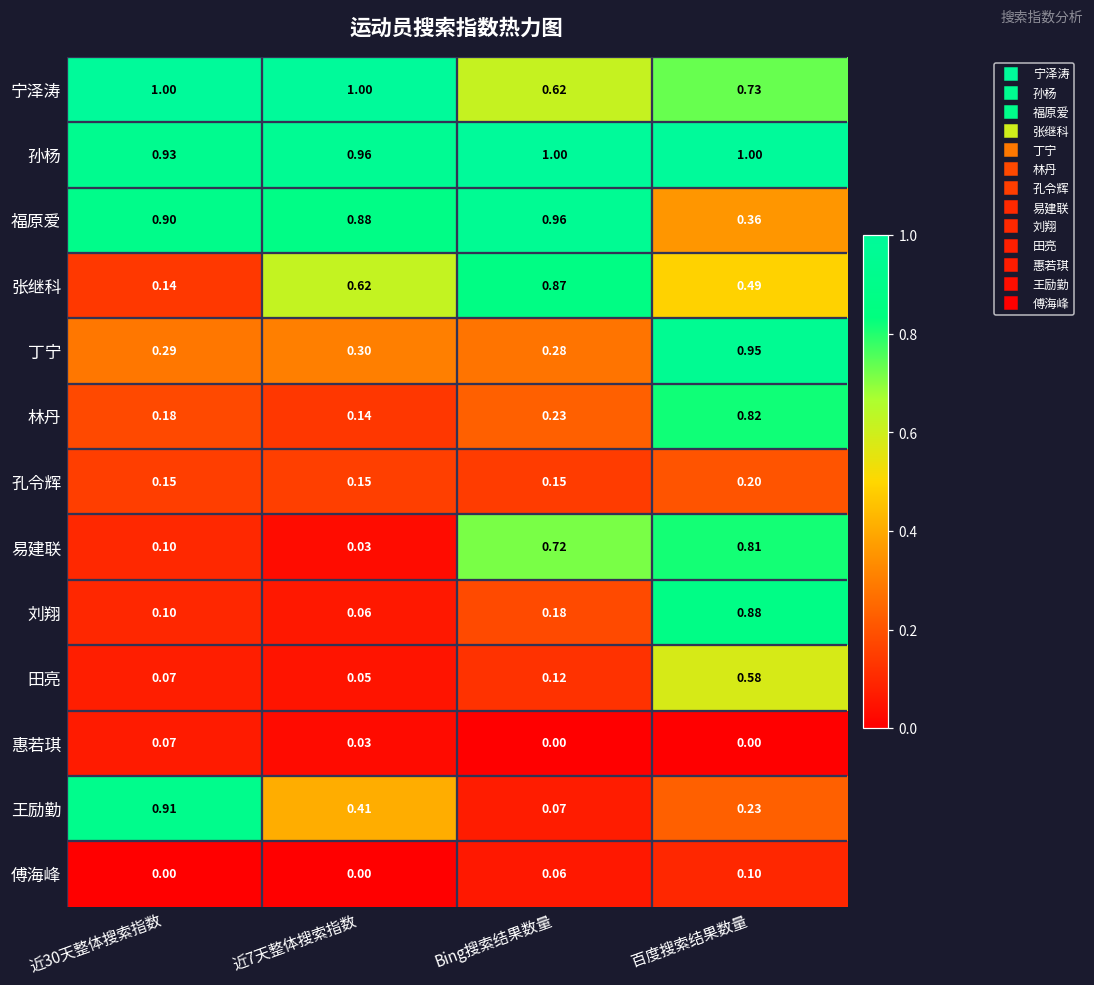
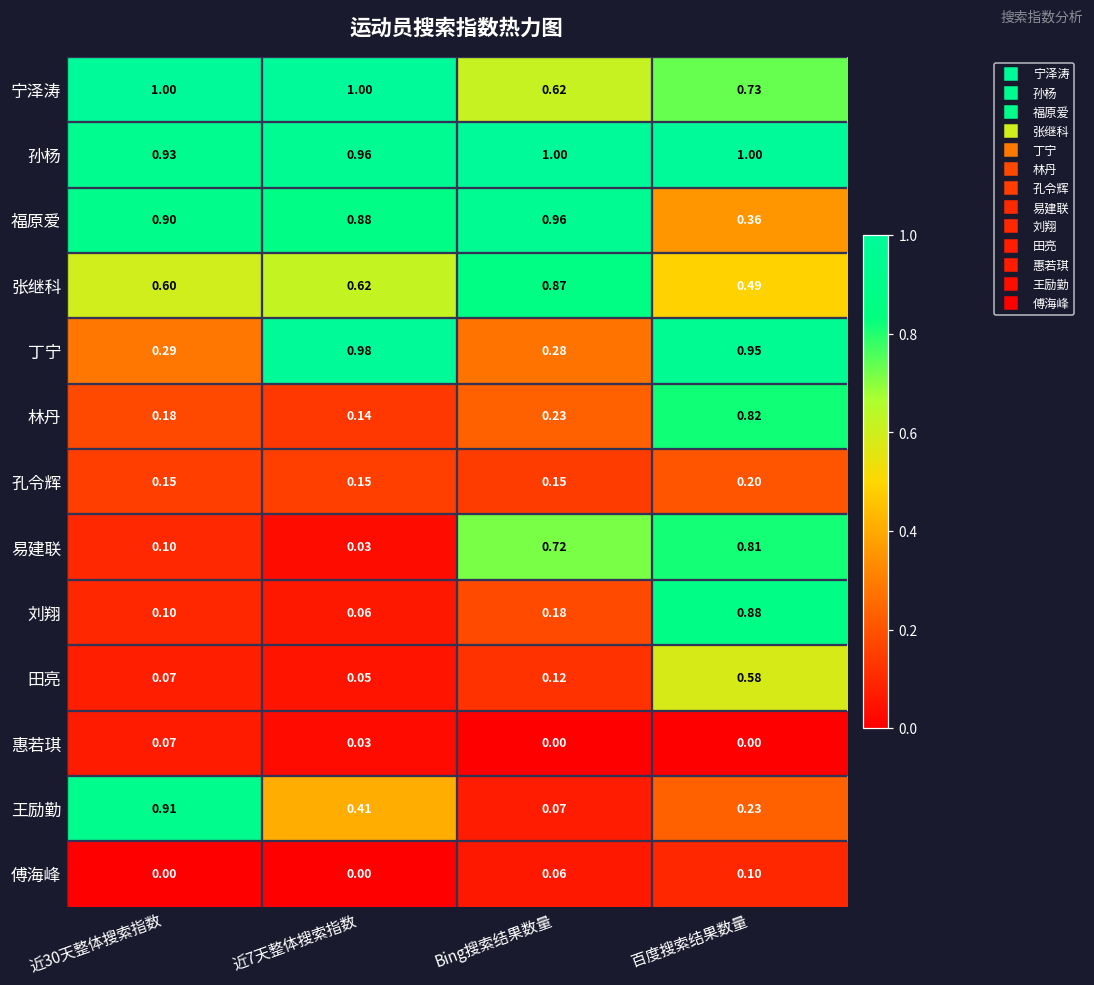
  {
    "宁泽涛": {
      "近30天整体搜索指数": 1.00,
      "近7天整体搜索指数": 1.00,
      "Bing搜索结果数量": 0.62,
      "百度搜索结果数量": 0.73
    },
    "孙杨": {
      "近30天整体搜索指数": 0.93,
      "近7天整体搜索指数": 0.96,
      "Bing搜索结果数量": 1.00,
      "百度搜索结果数量": 1.00
    },
    "福原爱": {
      "近30天整体搜索指数": 0.90,
      "近7天整体搜索指数": 0.88,
      "Bing搜索结果数量": 0.96,
      "百度搜索结果数量": 0.36
    },
    "张继科": {
-     "近30天整体搜索指数": 0.14,
+     "近30天整体搜索指数": 0.60,
      "近7天整体搜索指数": 0.62,
      "Bing搜索结果数量": 0.87,
      "百度搜索结果数量": 0.49
    },
    "丁宁": {
      "近30天整体搜索指数": 0.29,
-     "近7天整体搜索指数": 0.30,
+     "近7天整体搜索指数": 0.98,
      "Bing搜索结果数量": 0.28,
      "百度搜索结果数量": 0.95
    },
    "林丹": {
      "近30天整体搜索指数": 0.18,
      "近7天整体搜索指数": 0.14,
      "Bing搜索结果数量": 0.23,
      "百度搜索结果数量": 0.82
    },
    "孔令辉": {
      "近30天整体搜索指数": 0.15,
      "近7天整体搜索指数": 0.15,
      "Bing搜索结果数量": 0.15,
      "百度搜索结果数量": 0.20
    },
    "易建联": {
      "近30天整体搜索指数": 0.10,
      "近7天整体搜索指数": 0.03,
      "Bing搜索结果数量": 0.72,
      "百度搜索结果数量": 0.81
    },
    "刘翔": {
      "近30天整体搜索指数": 0.10,
      "近7天整体搜索指数": 0.06,
      "Bing搜索结果数量": 0.18,
      "百度搜索结果数量": 0.88
    },
    "田亮": {
      "近30天整体搜索指数": 0.07,
      "近7天整体搜索指数": 0.05,
      "Bing搜索结果数量": 0.12,
      "百度搜索结果数量": 0.58
    },
    "惠若琪": {
      "近30天整体搜索指数": 0.07,
      "近7天整体搜索指数": 0.03,
      "Bing搜索结果数量": 0.00,
      "百度搜索结果数量": 0.00
    },
    "王励勤": {
      "近30天整体搜索指数": 0.91,
      "近7天整体搜索指数": 0.41,
      "Bing搜索结果数量": 0.07,
      "百度搜索结果数量": 0.23
    },
    "傅海峰": {
      "近30天整体搜索指数": 0.00,
      "近7天整体搜索指数": 0.00,
      "Bing搜索结果数量": 0.06,
      "百度搜索结果数量": 0.10
    }
  }
